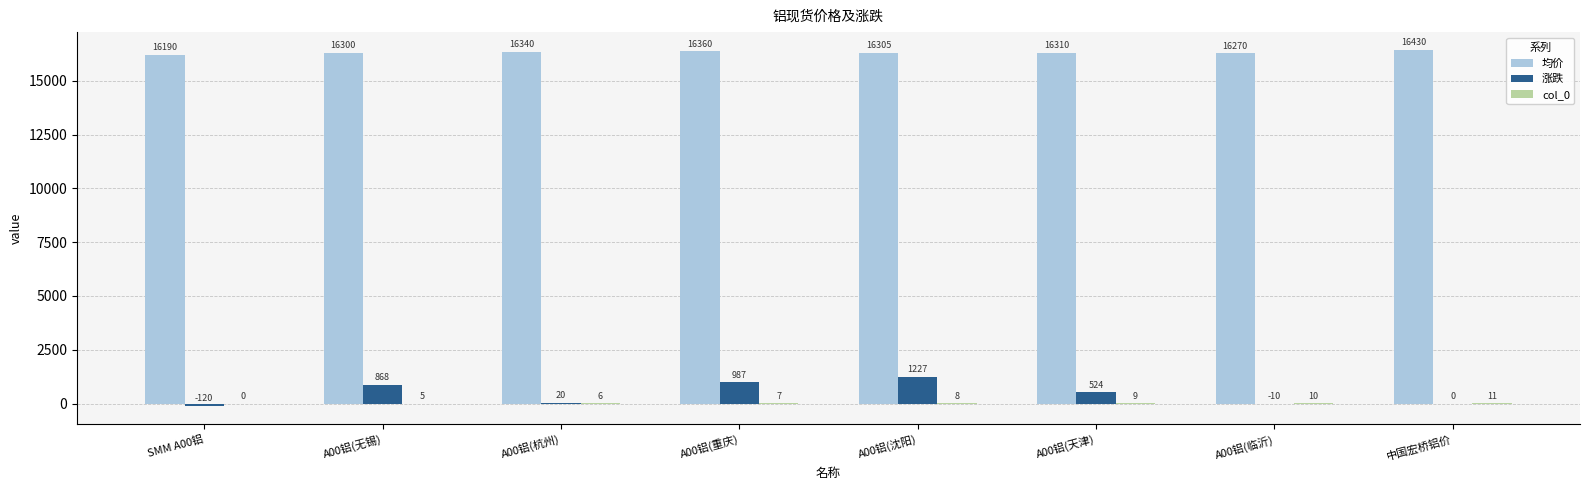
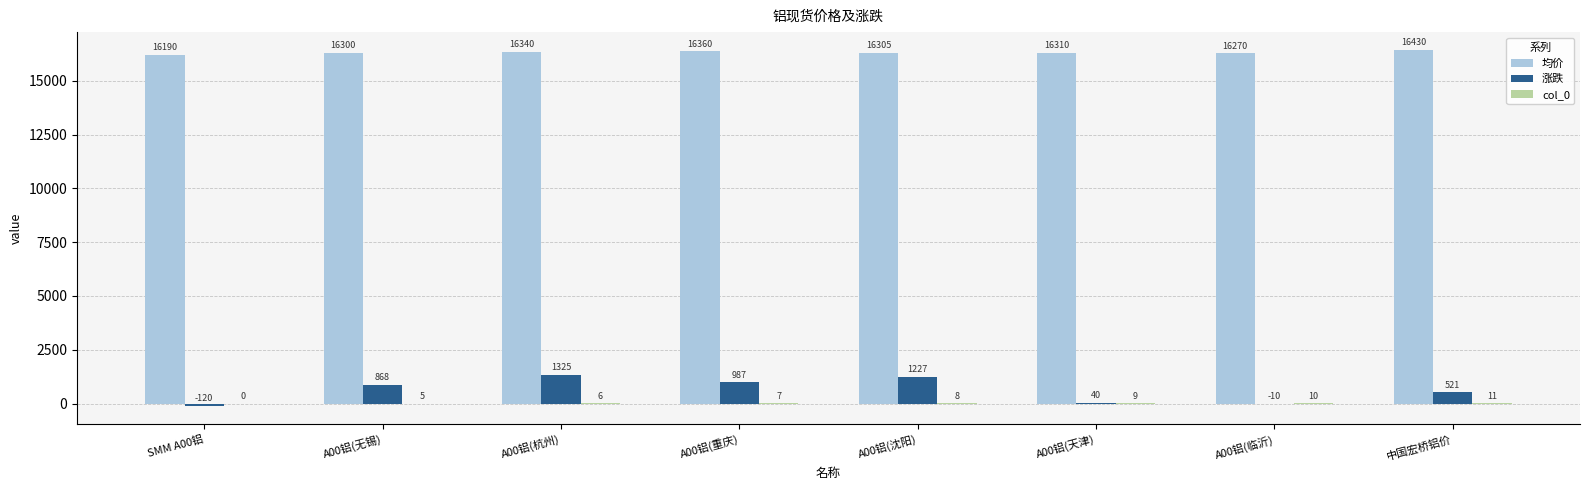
  {
    "均价": {
      "SMM A00铝": 16190,
      "A00铝(无锡)": 16300,
      "A00铝(杭州)": 16340,
      "A00铝(重庆)": 16360,
      "A00铝(沈阳)": 16305,
      "A00铝(天津)": 16310,
      "A00铝(临沂)": 16270,
      "中国宏桥铝价": 16430
    },
    "涨跌": {
      "SMM A00铝": -120,
      "A00铝(无锡)": 868,
-     "A00铝(杭州)": 20,
+     "A00铝(杭州)": 1325,
      "A00铝(重庆)": 987,
      "A00铝(沈阳)": 1227,
-     "A00铝(天津)": 524,
+     "A00铝(天津)": 40,
      "A00铝(临沂)": -10,
-     "中国宏桥铝价": 0
+     "中国宏桥铝价": 521
    },
    "col_0": {
      "SMM A00铝": 0,
      "A00铝(无锡)": 5,
      "A00铝(杭州)": 6,
      "A00铝(重庆)": 7,
      "A00铝(沈阳)": 8,
      "A00铝(天津)": 9,
      "A00铝(临沂)": 10,
      "中国宏桥铝价": 11
    }
  }
